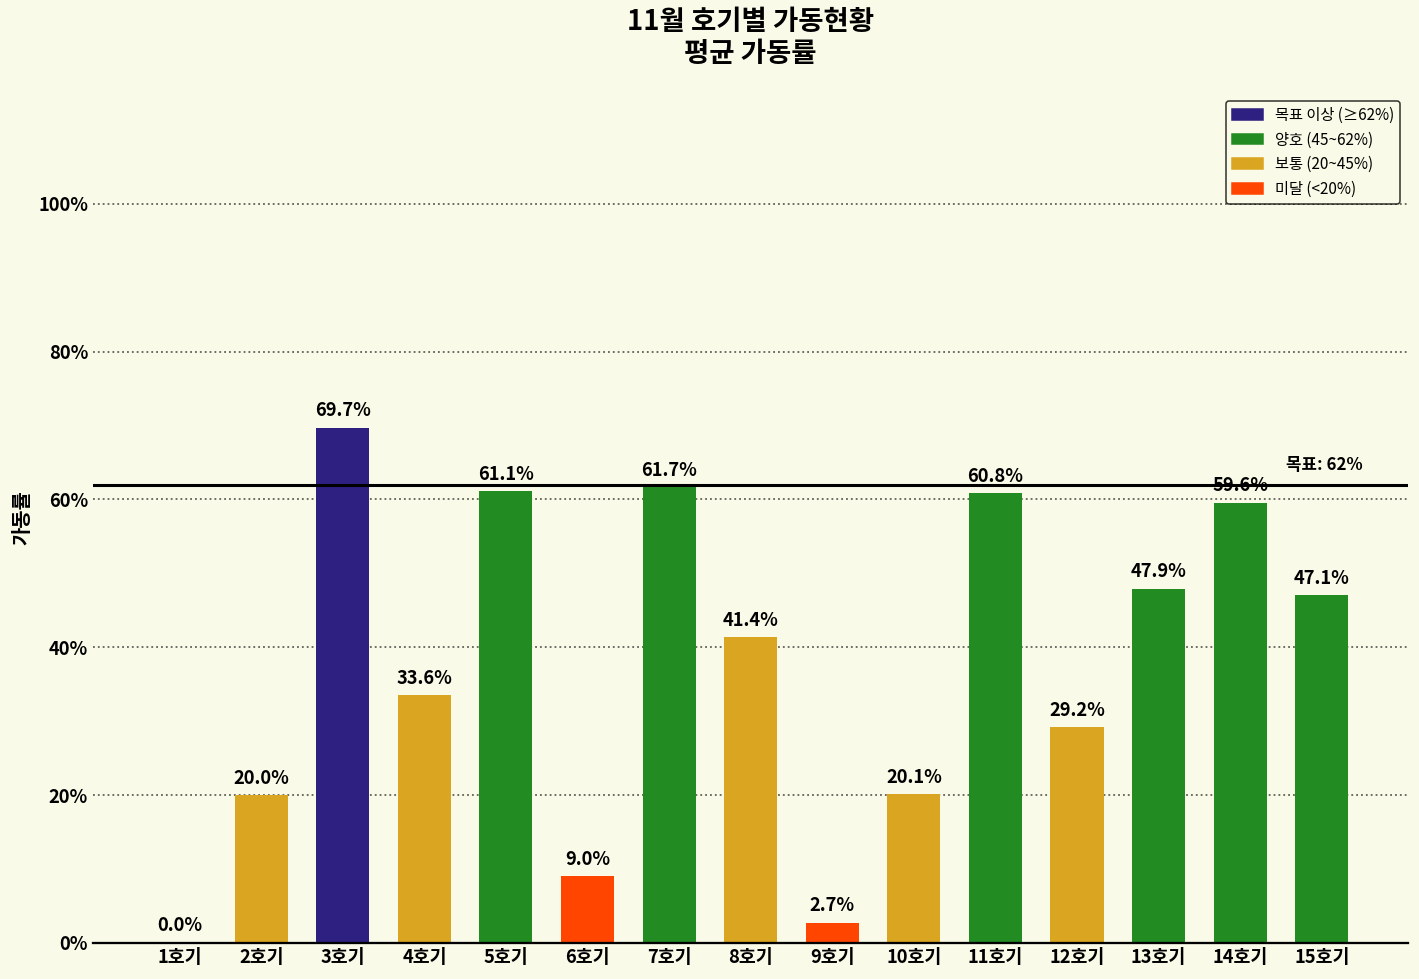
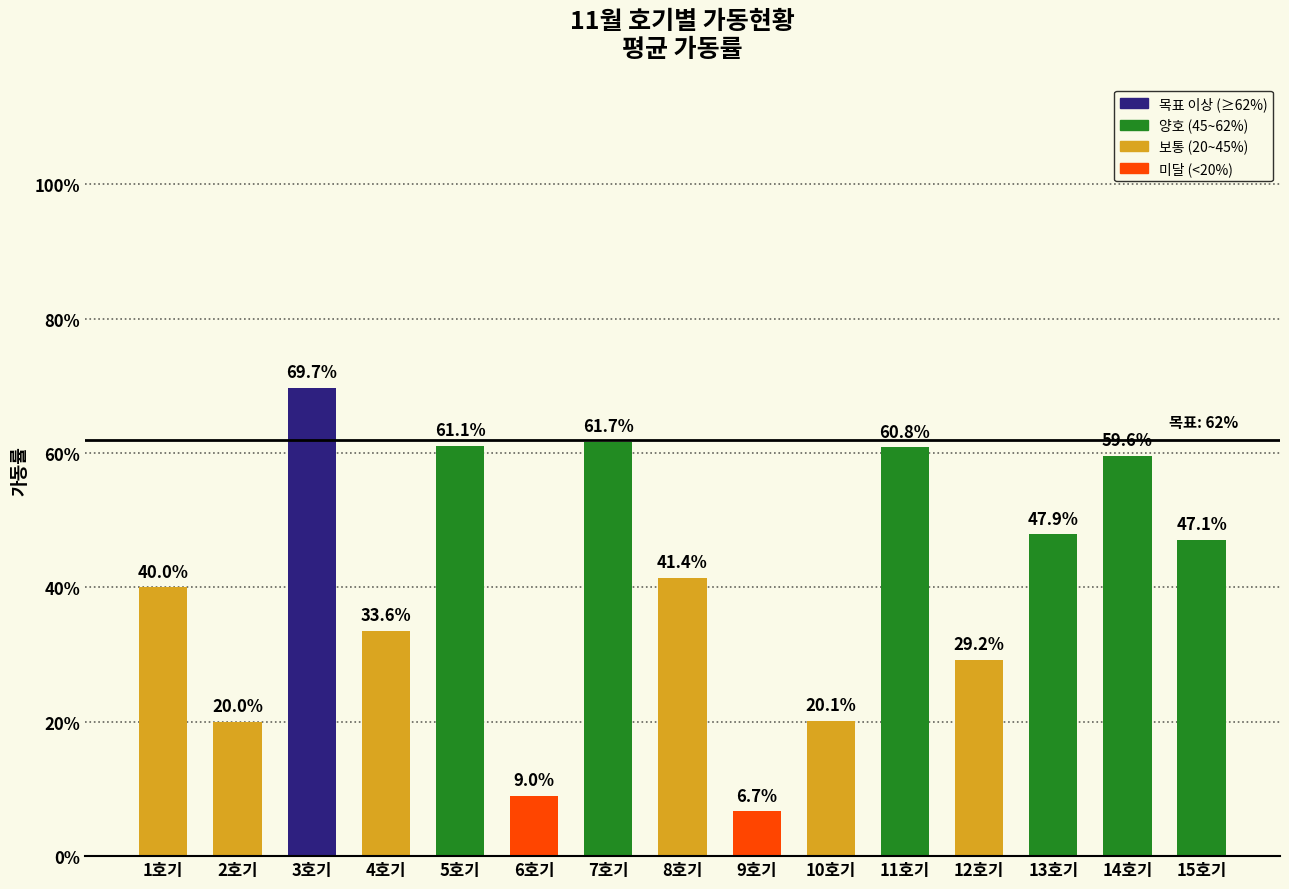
  {
-   "1호기": "0.0%",
+   "1호기": "40.0%",
    "2호기": "20.0%",
    "3호기": "69.7%",
    "4호기": "33.6%",
    "5호기": "61.1%",
    "6호기": "9.0%",
    "7호기": "61.7%",
    "8호기": "41.4%",
-   "9호기": "2.7%",
+   "9호기": "6.7%",
    "10호기": "20.1%",
    "11호기": "60.8%",
    "12호기": "29.2%",
    "13호기": "47.9%",
    "14호기": "59.6%",
    "15호기": "47.1%"
  }
